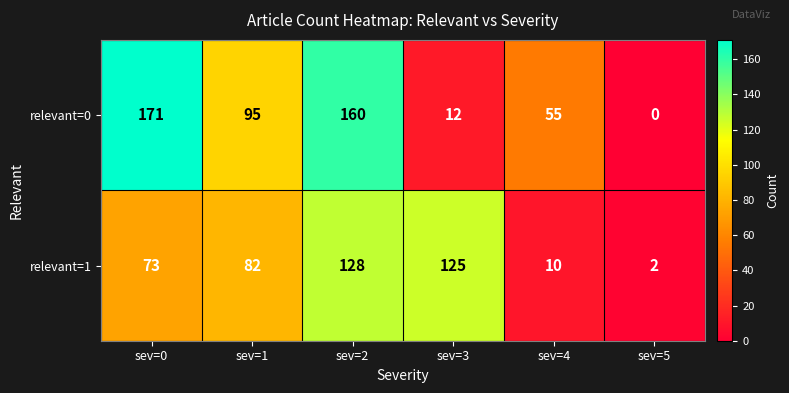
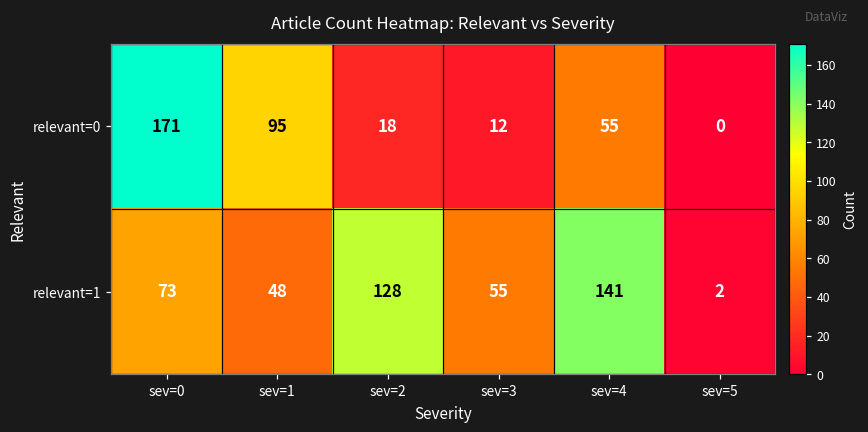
  {
    "relevant=0": {
      "sev=0": 171,
      "sev=1": 95,
-     "sev=2": 160,
+     "sev=2": 18,
      "sev=3": 12,
      "sev=4": 55,
      "sev=5": 0
    },
    "relevant=1": {
      "sev=0": 73,
-     "sev=1": 82,
+     "sev=1": 48,
      "sev=2": 128,
-     "sev=3": 125,
-     "sev=4": 10,
+     "sev=3": 55,
+     "sev=4": 141,
      "sev=5": 2
    }
  }
